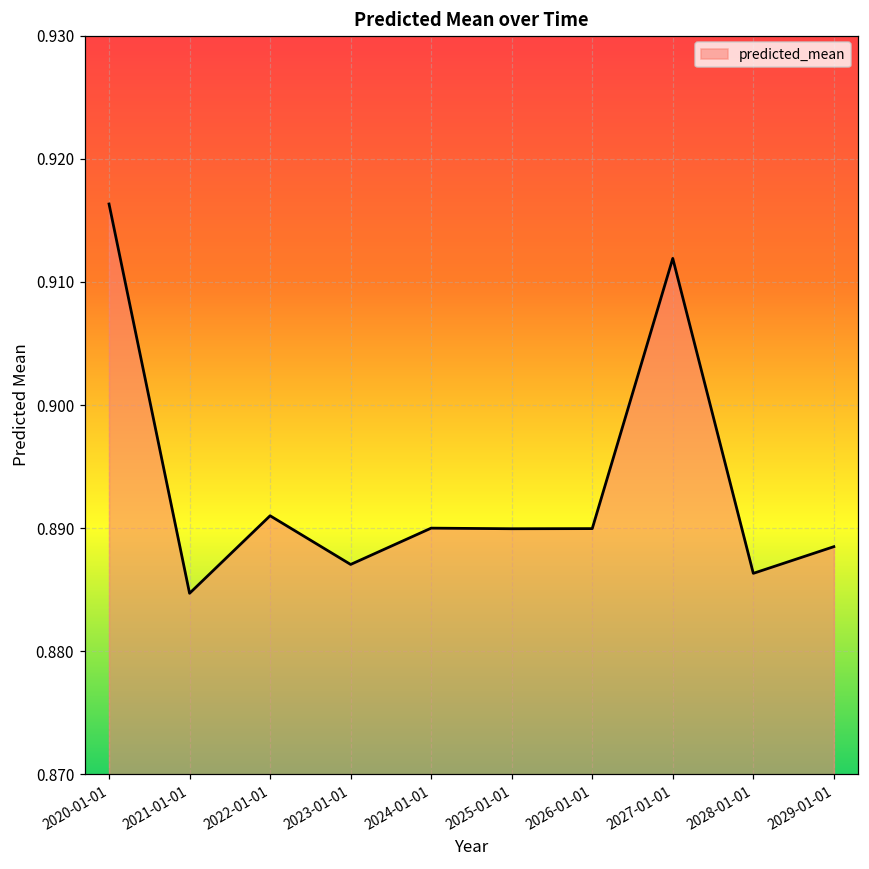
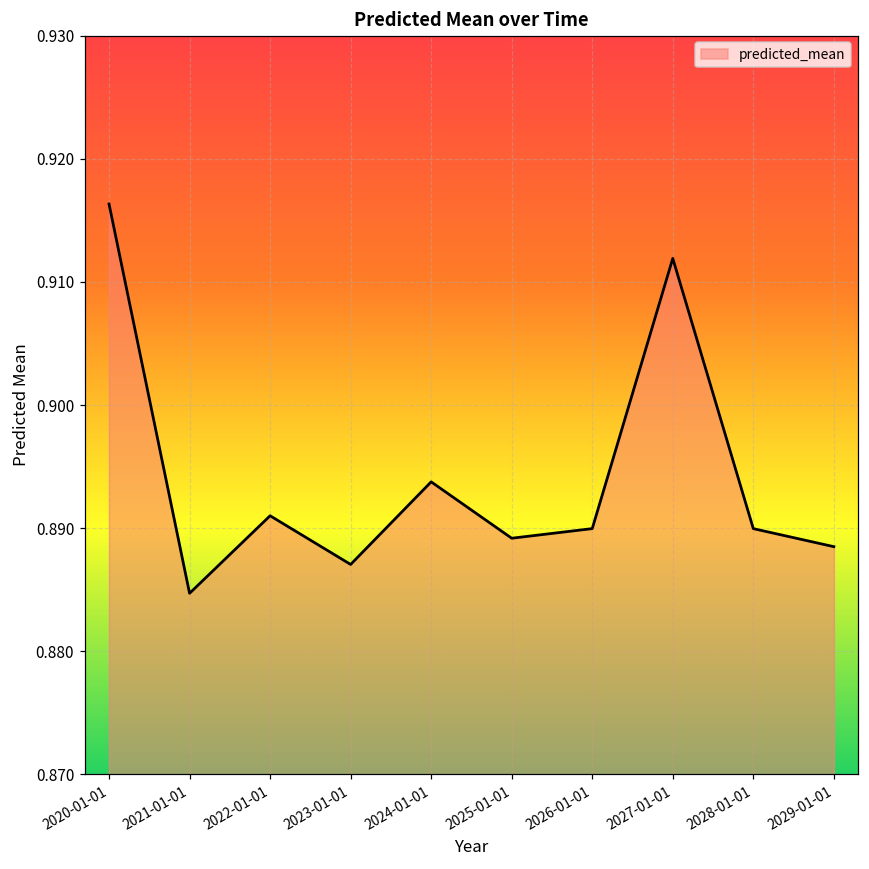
  {
    "2020-01-01": 0.9163,
    "2021-01-01": 0.8847,
    "2022-01-01": 0.8910,
    "2023-01-01": 0.8871,
-   "2024-01-01": 0.8900,
-   "2025-01-01": 0.8900,
+   "2024-01-01": 0.8938,
+   "2025-01-01": 0.8892,
    "2026-01-01": 0.8900,
    "2027-01-01": 0.9119,
-   "2028-01-01": 0.8863,
+   "2028-01-01": 0.8900,
    "2029-01-01": 0.8885
  }
